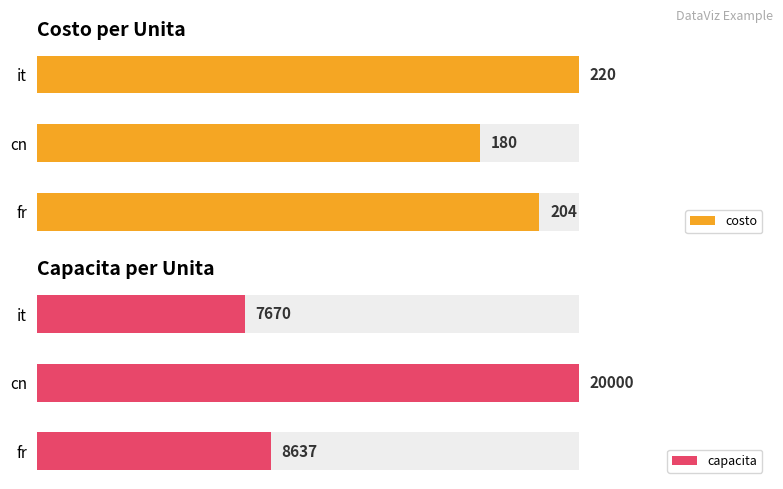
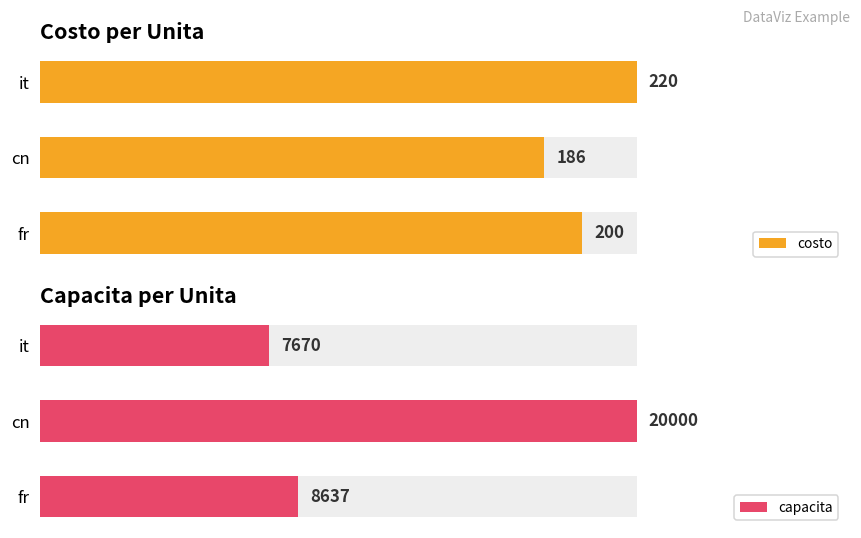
  {
    "Costo per Unita": {
      "costo": {
        "it": 220,
-       "cn": 180,
-       "fr": 204
+       "cn": 186,
+       "fr": 200
      }
    },
    "Capacita per Unita": {
      "capacita": {
        "cn": 20000
      }
    }
  }
